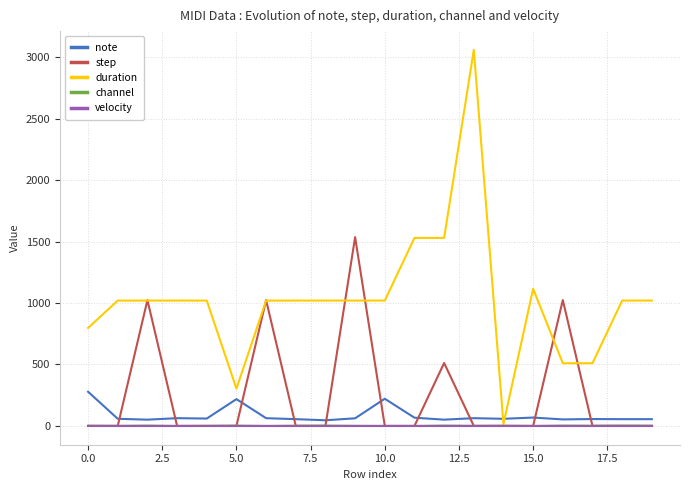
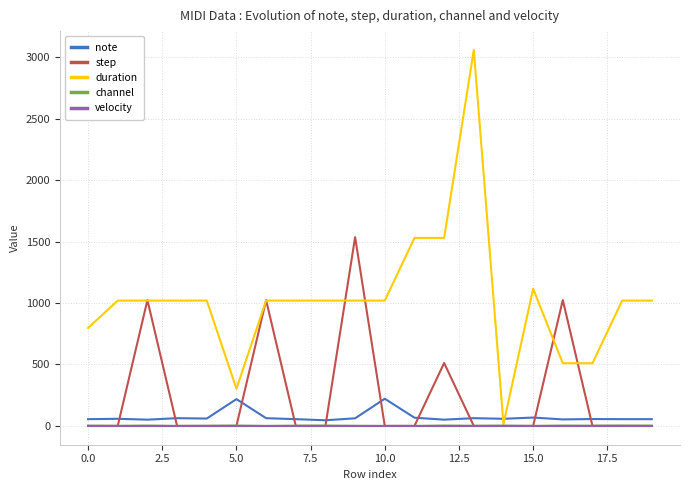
  {
    "note": {
-     "0.0": 280,
+     "0.0": 60,
      "5.0": 220,
      "10.0": 220,
      "15.0": 70
    },
    "duration": {
      "0.0": 800,
      "5.0": 300,
      "10.0": 1020,
      "15.0": 1120
    }
  }
